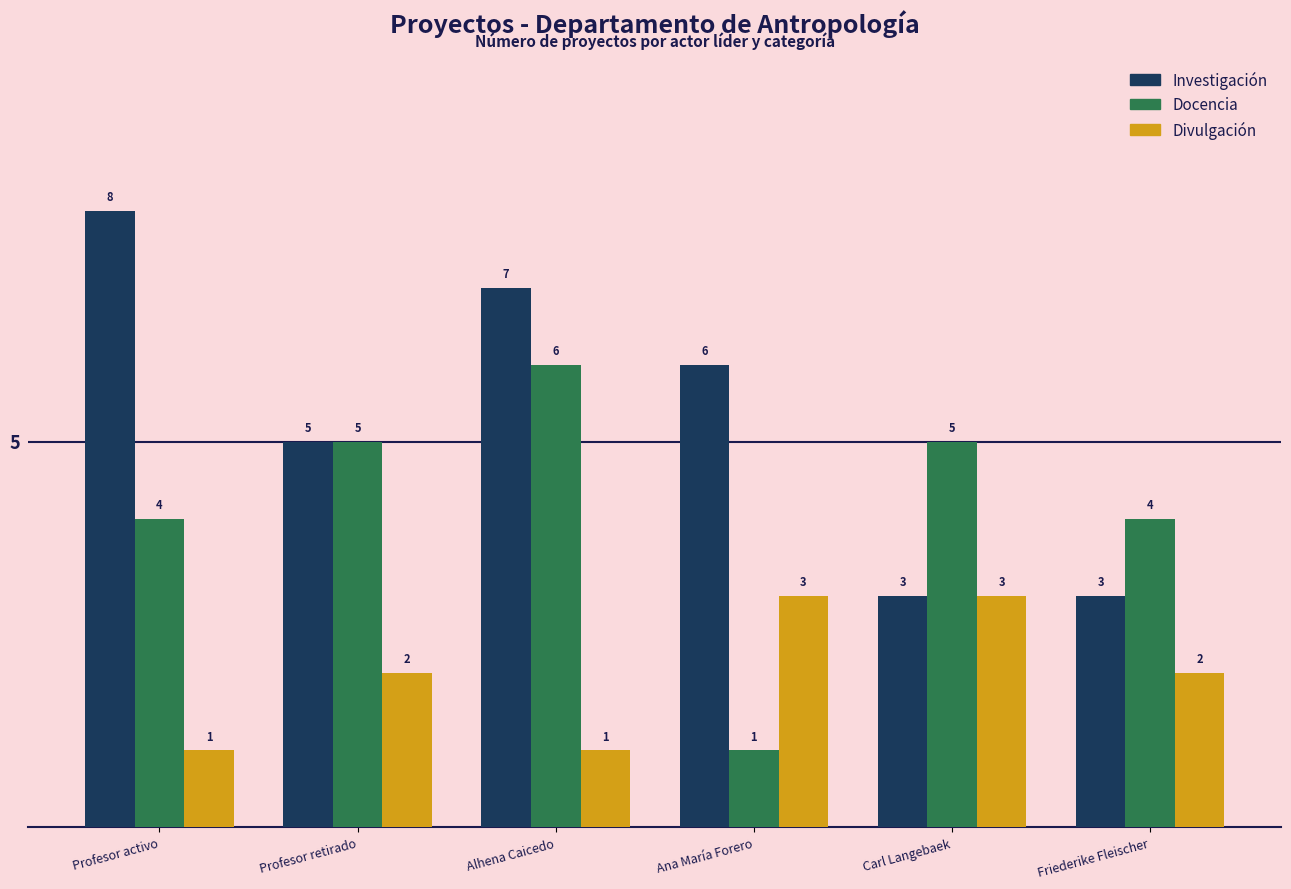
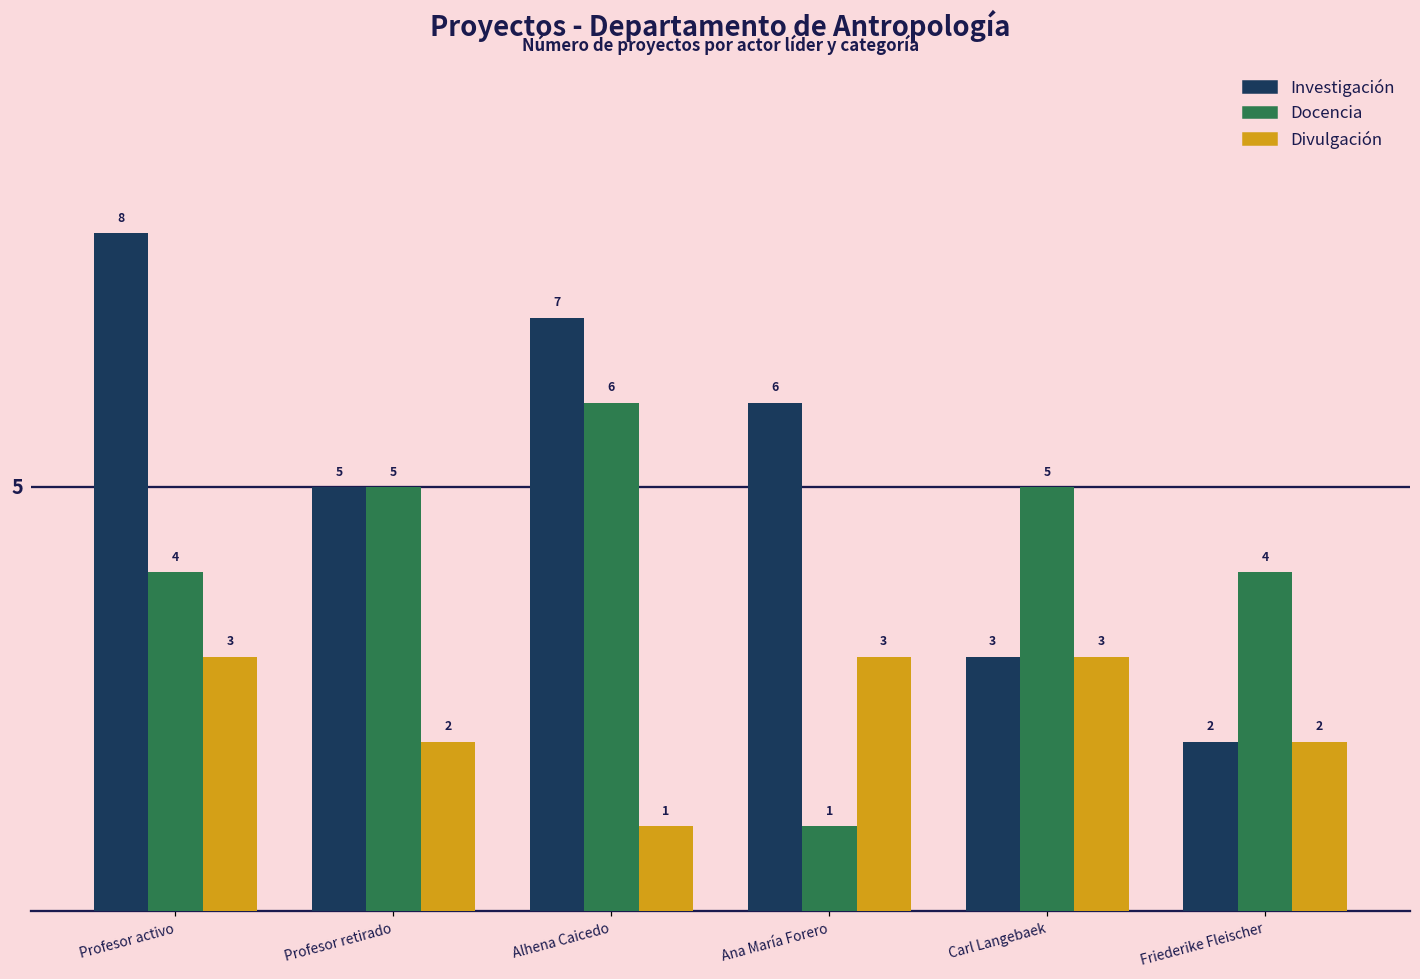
  {
    "Investigación": {
      "Profesor activo": 8,
      "Profesor retirado": 5,
      "Alhena Caicedo": 7,
      "Ana María Forero": 6,
      "Carl Langebaek": 3,
-     "Friederike Fleischer": 3
+     "Friederike Fleischer": 2
    },
    "Docencia": {
      "Profesor activo": 4,
      "Profesor retirado": 5,
      "Alhena Caicedo": 6,
      "Ana María Forero": 1,
      "Carl Langebaek": 5,
      "Friederike Fleischer": 4
    },
    "Divulgación": {
-     "Profesor activo": 1,
+     "Profesor activo": 3,
      "Profesor retirado": 2,
      "Alhena Caicedo": 1,
      "Ana María Forero": 3,
      "Carl Langebaek": 3,
      "Friederike Fleischer": 2
    }
  }
